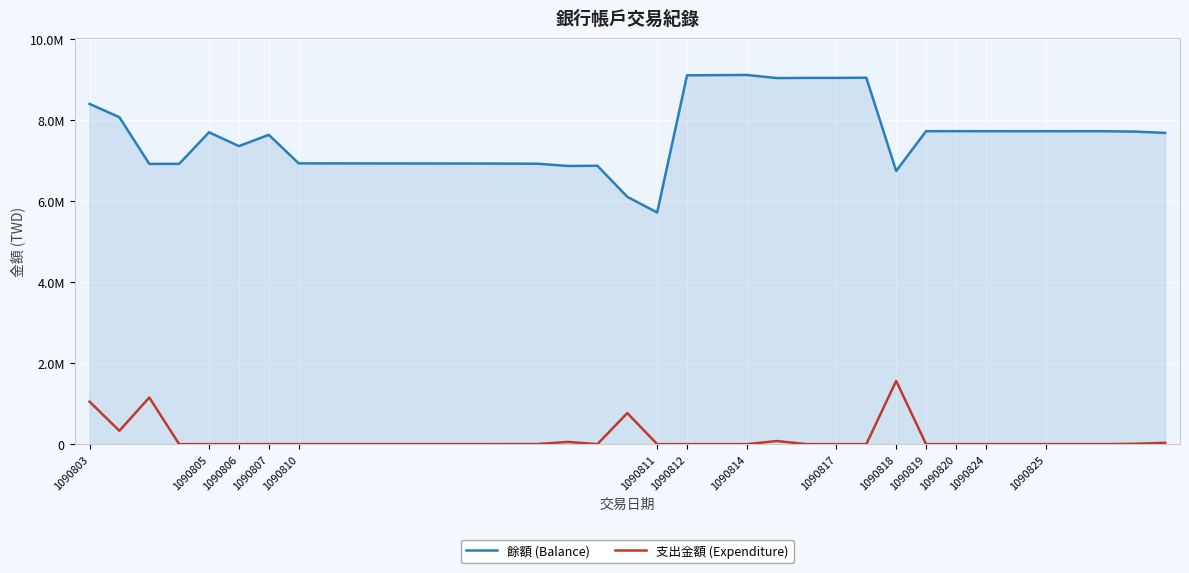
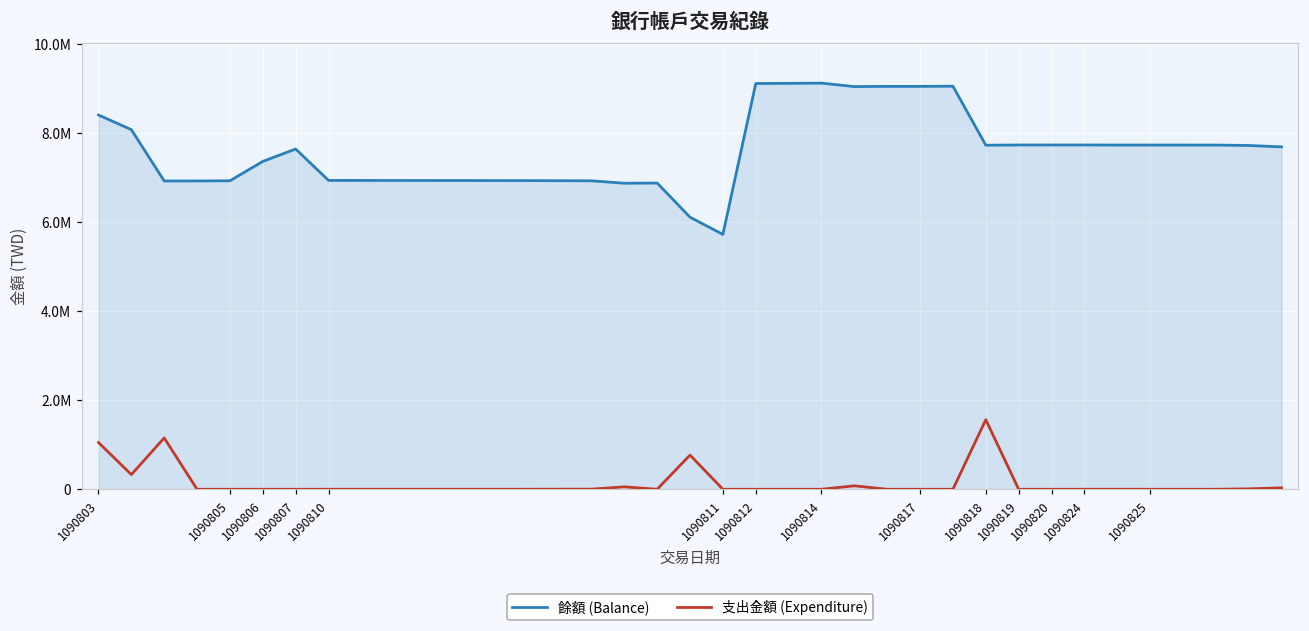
  {
    "餘額 (Balance)": {
-     "1090805": 7700000,
+     "1090805": 6900000,
      "1090806": 7400000,
      "1090807": 7600000,
      "1090811": 5700000,
-     "1090818": 6700000,
+     "1090818": 7700000,
      "1090819": 7700000,
      "1090820": 7700000
    },
    "支出金額 (Expenditure)": {
      "1090805": 0,
      "1090806": 0,
      "1090807": 0,
      "1090811": 0,
      "1090818": 1600000,
      "1090819": 0,
      "1090820": 0
    }
  }
